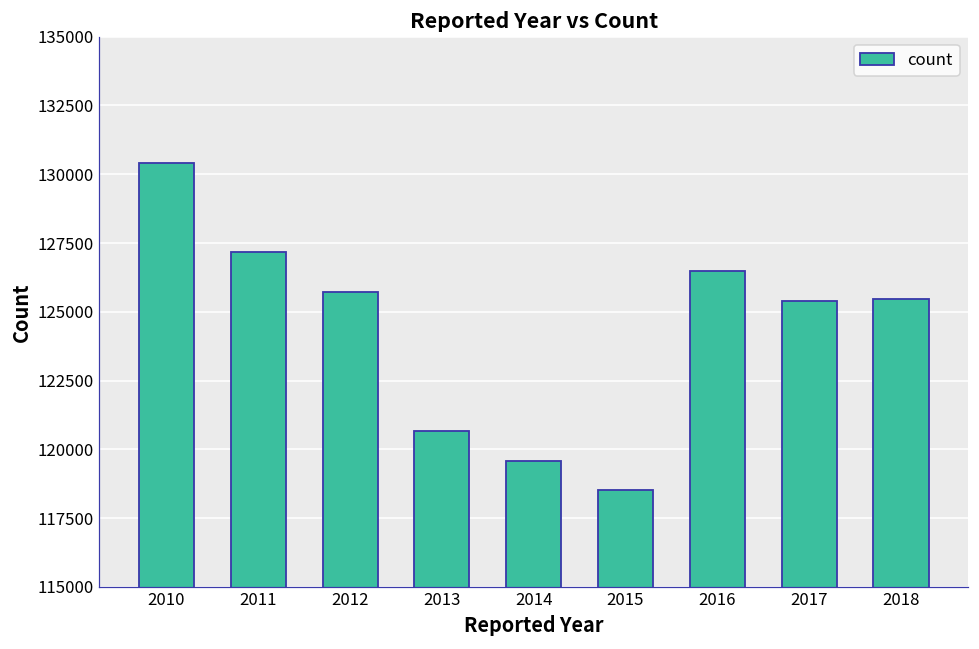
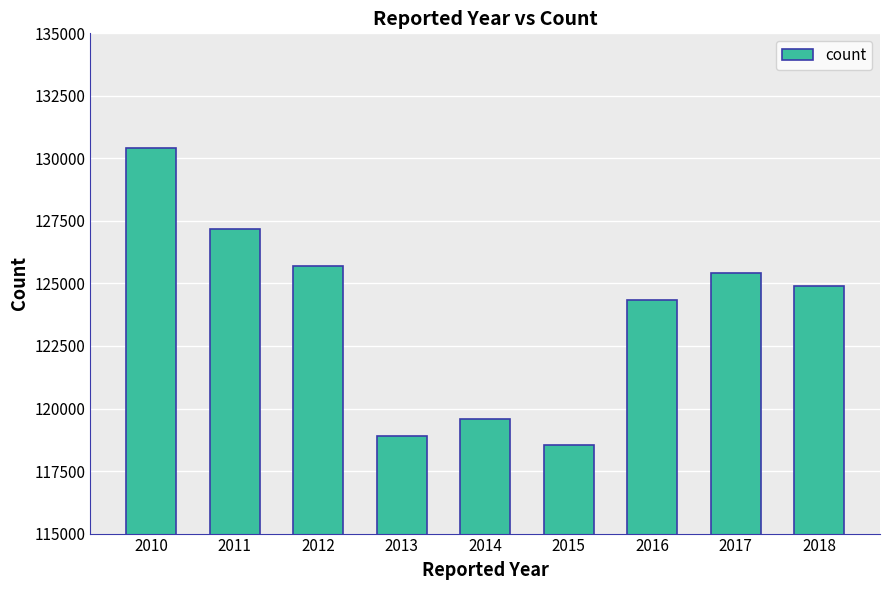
  {
    "2010": 130400,
    "2011": 127200,
    "2012": 125700,
-   "2013": 120700,
+   "2013": 118900,
    "2014": 119600,
    "2015": 118500,
-   "2016": 126500,
+   "2016": 124400,
    "2017": 125400,
-   "2018": 125500
+   "2018": 124900
  }
